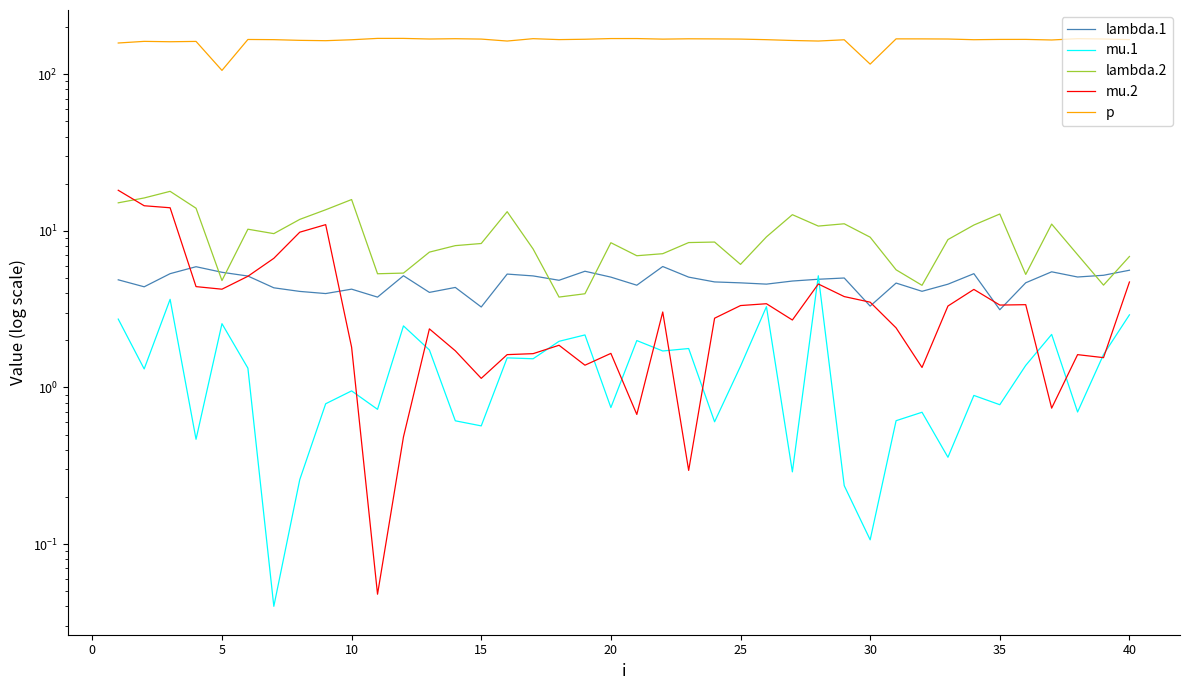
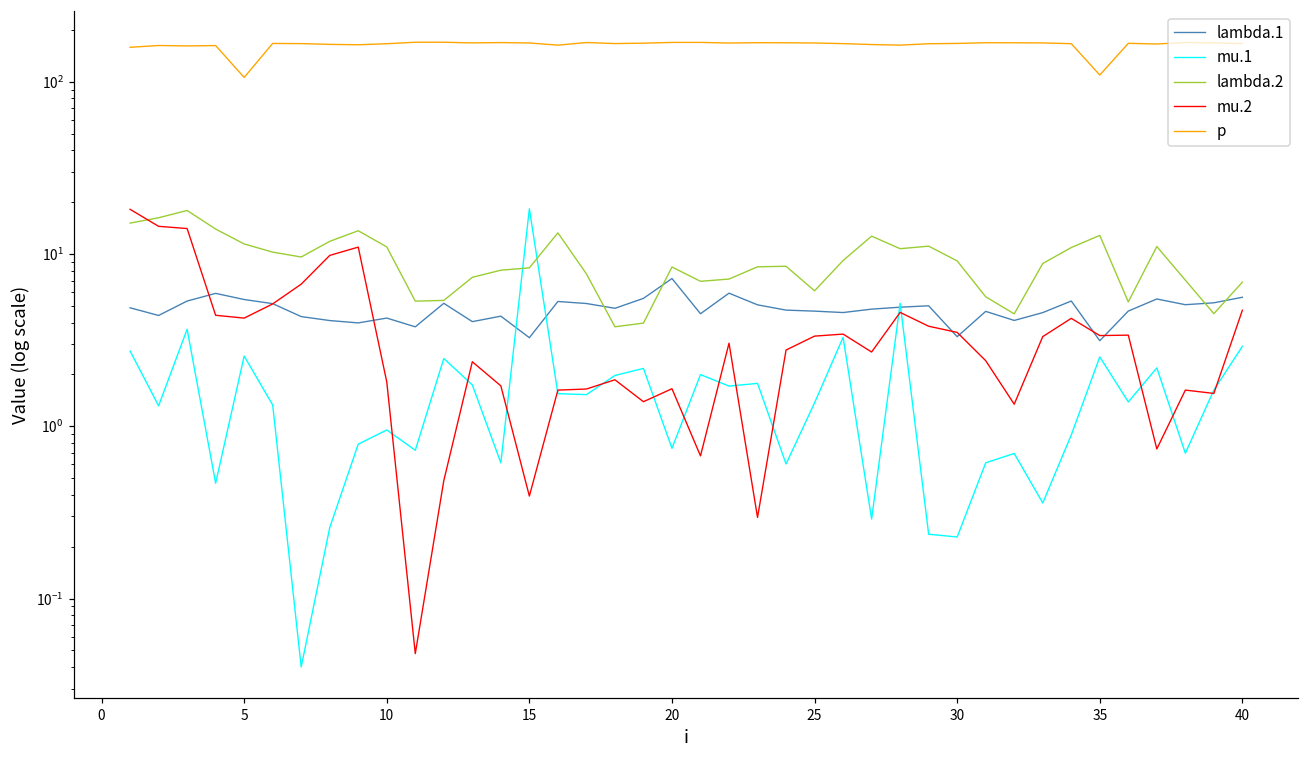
  {
    "lambda.1": {
      "5": 5.4,
      "10": 4.2,
      "15": 3.3,
-     "20": 5.1,
+     "20": 7,
      "25": 4.7,
      "30": 3.3,
      "35": 3.1,
      "40": 5.6
    },
    "mu.1": {
      "5": 2.6,
      "10": 1.0,
-     "15": 0.57,
+     "15": 18,
      "20": 0.7,
      "25": 1.4,
-     "30": 0.11,
-     "35": 0.8,
+     "30": 0.23,
+     "35": 2.5,
      "40": 2.9
    },
    "lambda.2": {
-     "5": 4.8,
-     "10": 16,
+     "5": 11,
+     "10": 11,
      "15": 8,
      "20": 8,
      "25": 6.1,
      "30": 9,
      "35": 13,
      "40": 7
    },
    "mu.2": {
      "5": 4.2,
      "10": 1.8,
-     "15": 1.1,
+     "15": 0.39,
      "20": 1.7,
      "25": 3.3,
      "30": 3.5,
      "35": 3.4,
      "40": 4.7
    },
    "p": {
      "5": 110,
      "10": 170,
      "15": 170,
      "20": 170,
      "25": 170,
-     "30": 120,
-     "35": 170
+     "30": 170,
+     "35": 110
    }
  }
